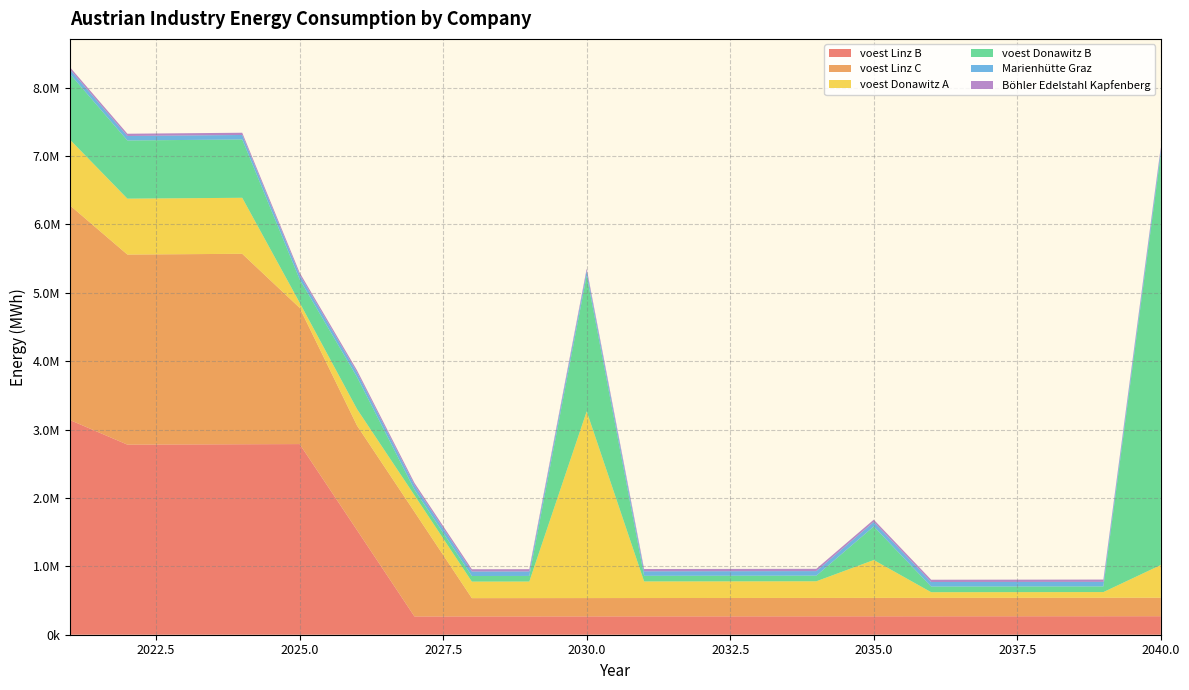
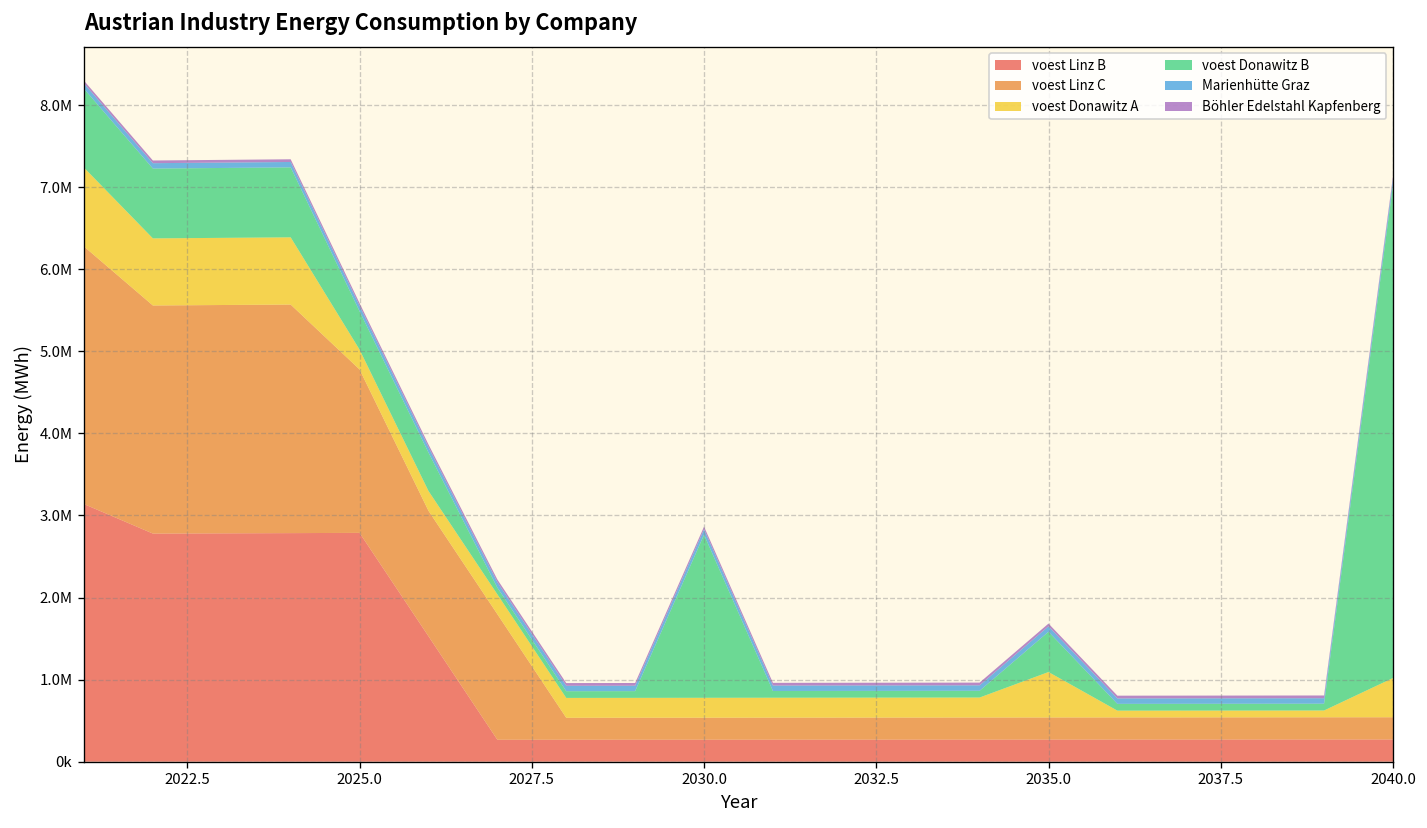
  {
    "voest Donawitz A": {
-     "2025.0": 100000,
-     "2030.0": 2700000,
+     "2025.0": 200000,
+     "2030.0": 200000,
      "2035.0": 600000,
      "2040.0": 500000
    },
    "voest Donawitz B": {
-     "2025.0": 300000,
+     "2025.0": 500000,
      "2030.0": 2000000,
      "2035.0": 500000,
      "2040.0": 6000000
    }
  }
